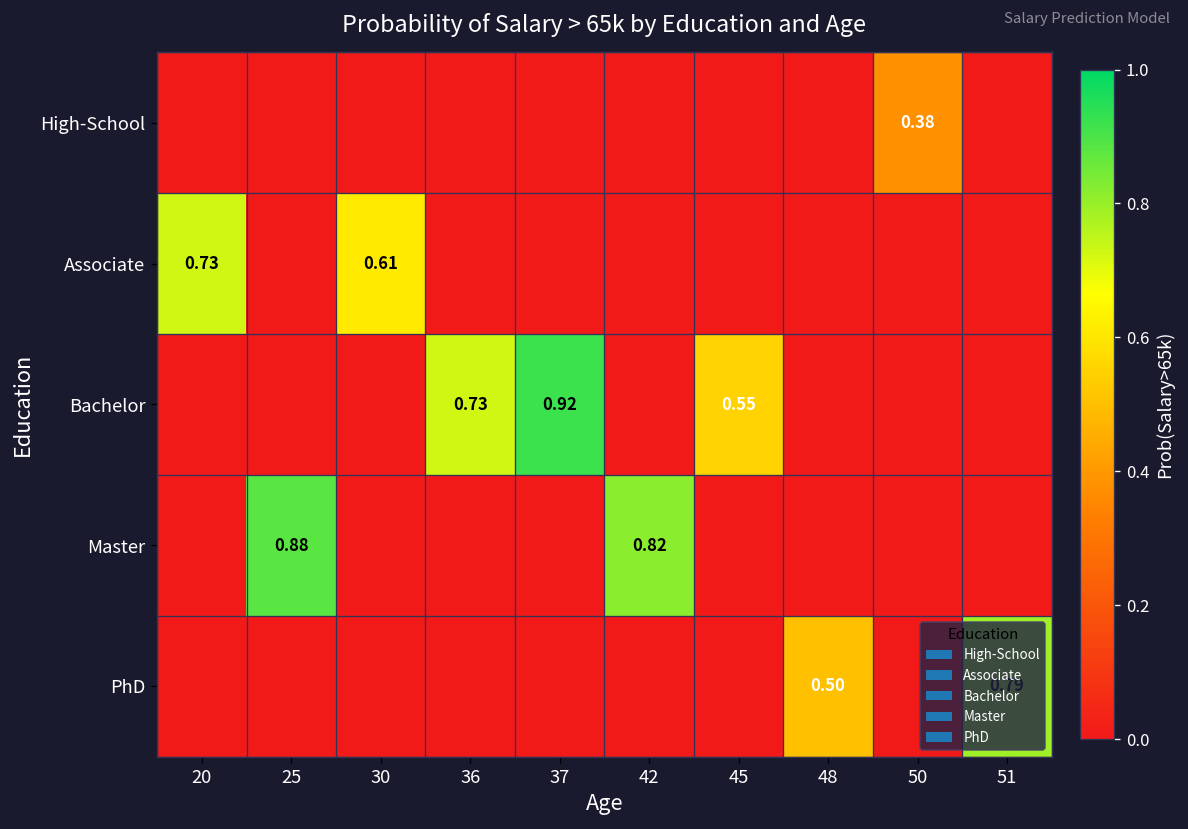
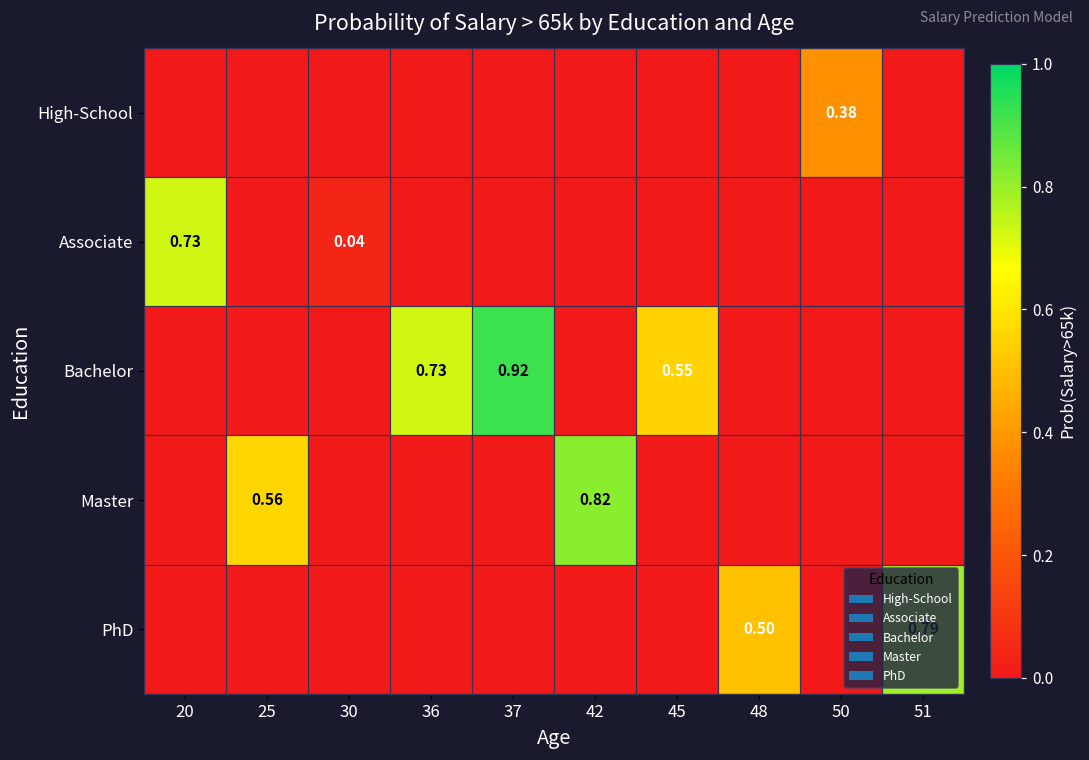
  {
    "High-School": {
      "50": 0.38
    },
    "Associate": {
      "20": 0.73,
-     "30": 0.61
+     "30": 0.04
    },
    "Bachelor": {
      "36": 0.73,
      "37": 0.92,
      "45": 0.55
    },
    "Master": {
-     "25": 0.88,
+     "25": 0.56,
      "42": 0.82
    },
    "PhD": {
      "48": 0.50
    }
  }
